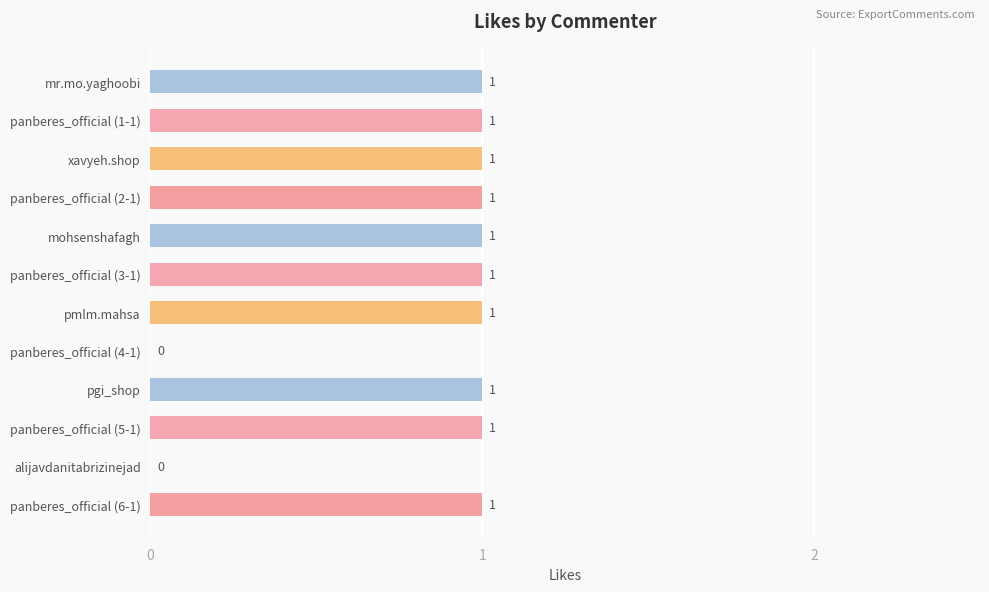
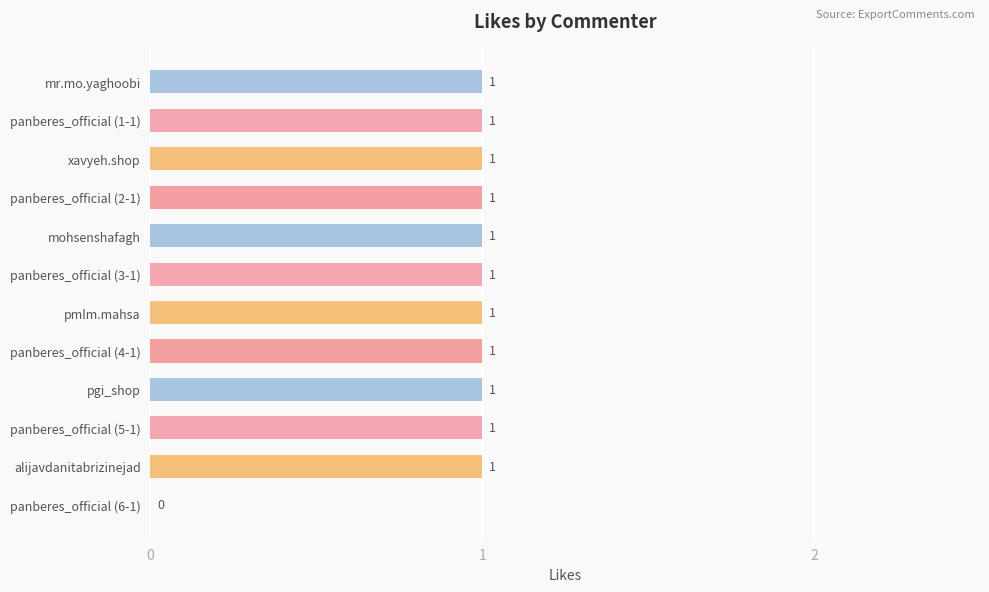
  {
    "mr.mo.yaghoobi": 1,
    "panberes_official (1-1)": 1,
    "xavyeh.shop": 1,
    "panberes_official (2-1)": 1,
    "mohsenshafagh": 1,
    "panberes_official (3-1)": 1,
    "pmlm.mahsa": 1,
-   "panberes_official (4-1)": 0,
+   "panberes_official (4-1)": 1,
    "pgi_shop": 1,
    "panberes_official (5-1)": 1,
-   "alijavdanitabrizinejad": 0,
-   "panberes_official (6-1)": 1
+   "alijavdanitabrizinejad": 1,
+   "panberes_official (6-1)": 0
  }
